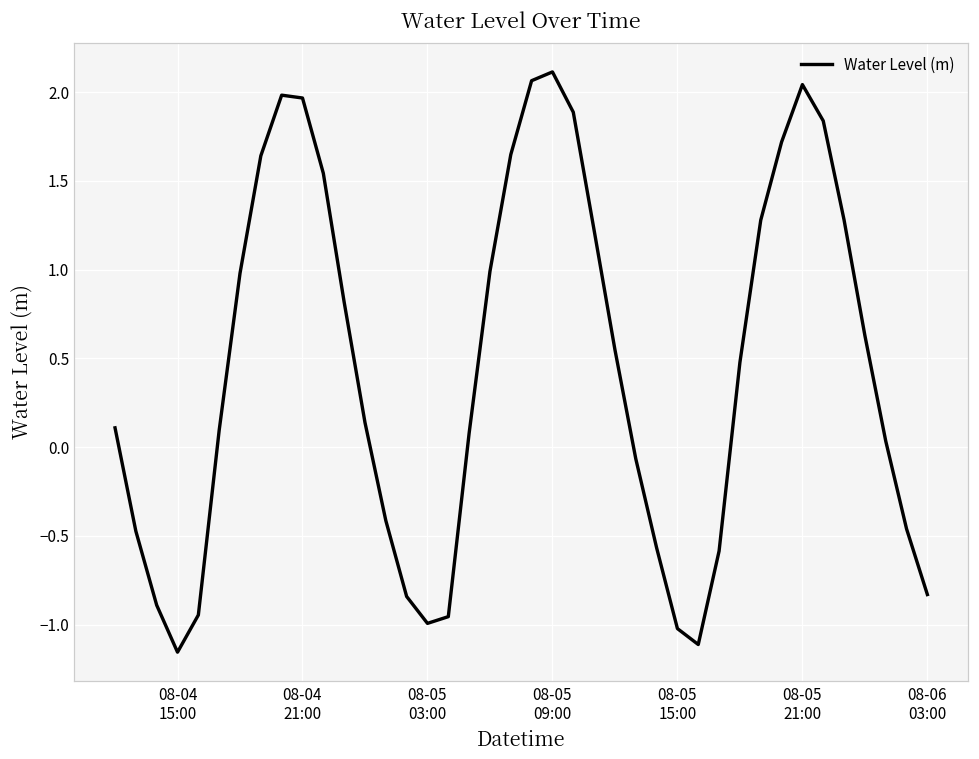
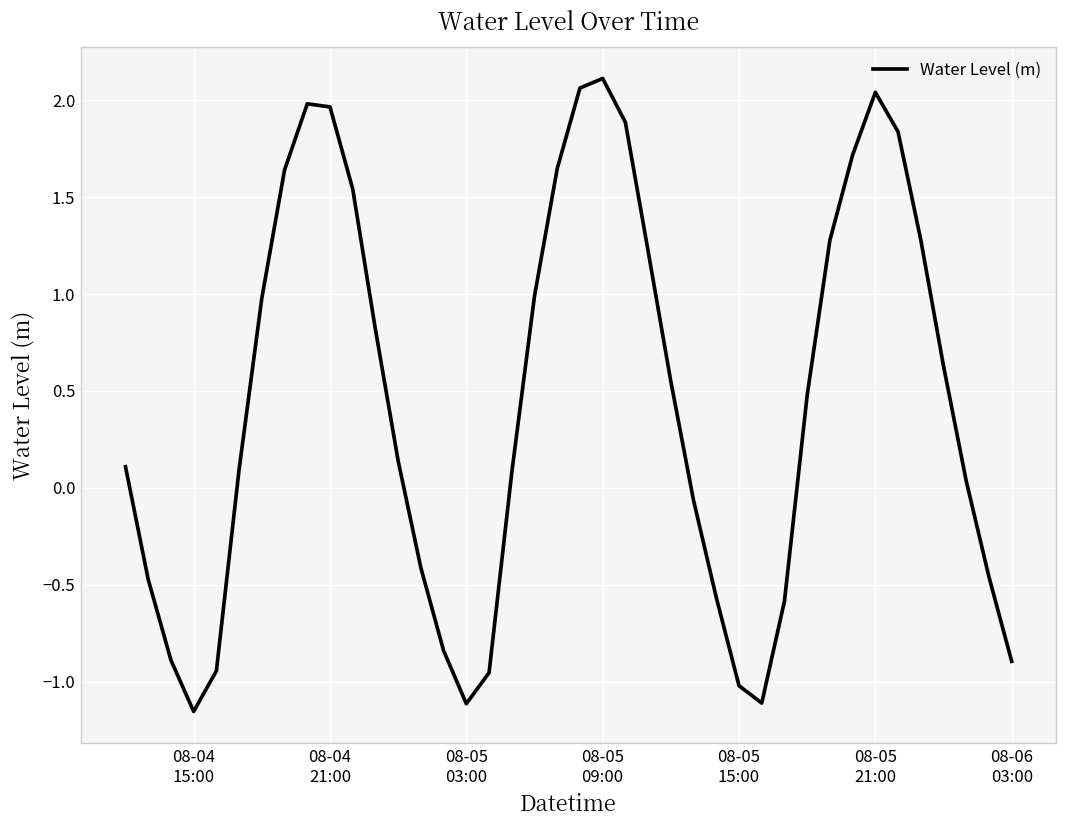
  {
    "08-04 15:00": -1.15,
    "08-04 21:00": 1.97,
-   "08-05 03:00": -0.99,
+   "08-05 03:00": -1.11,
    "08-05 09:00": 2.11,
    "08-05 15:00": -1.02,
    "08-05 21:00": 2.04,
-   "08-06 03:00": -0.83
+   "08-06 03:00": -0.90
  }
